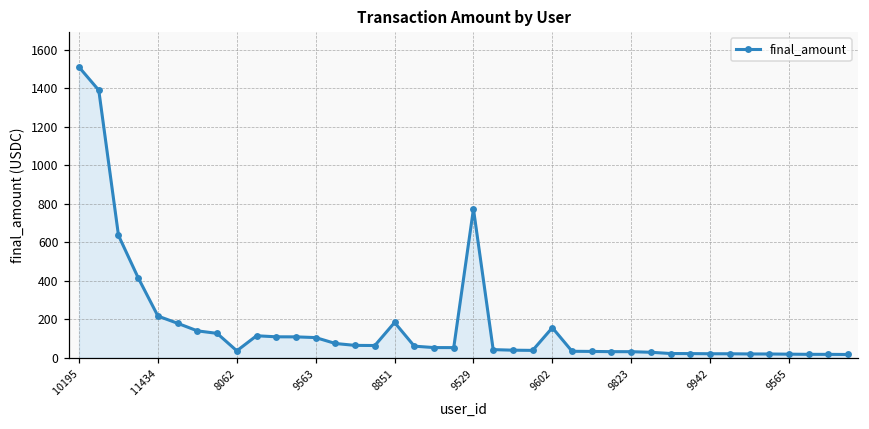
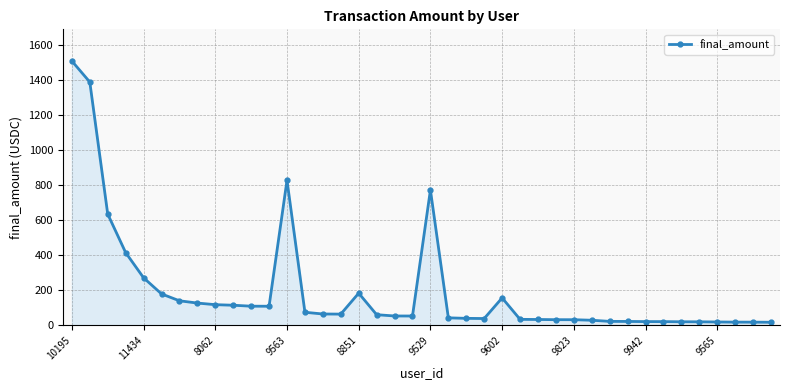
  {
    "10195": 1510,
-   "11434": 220,
-   "8062": 40,
-   "9563": 100,
+   "11434": 270,
+   "8062": 120,
+   "9563": 830,
    "8851": 180,
    "9529": 770,
    "9602": 160,
    "9823": 30,
    "9942": 20,
    "9565": 20
  }
